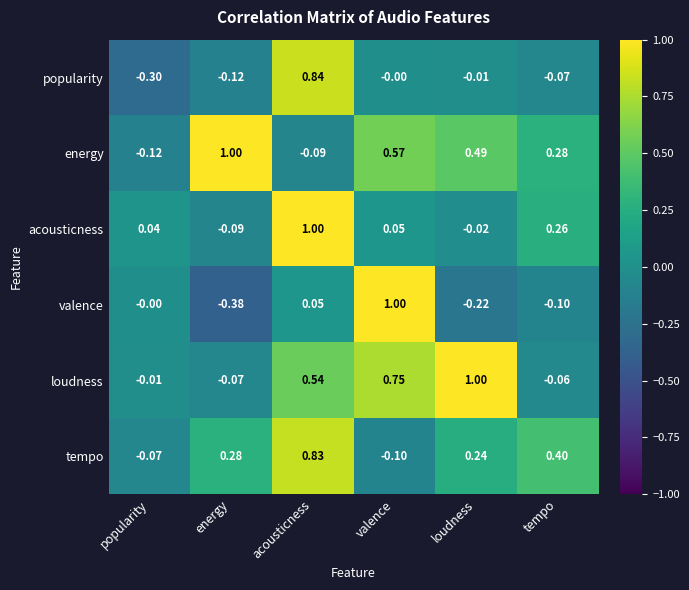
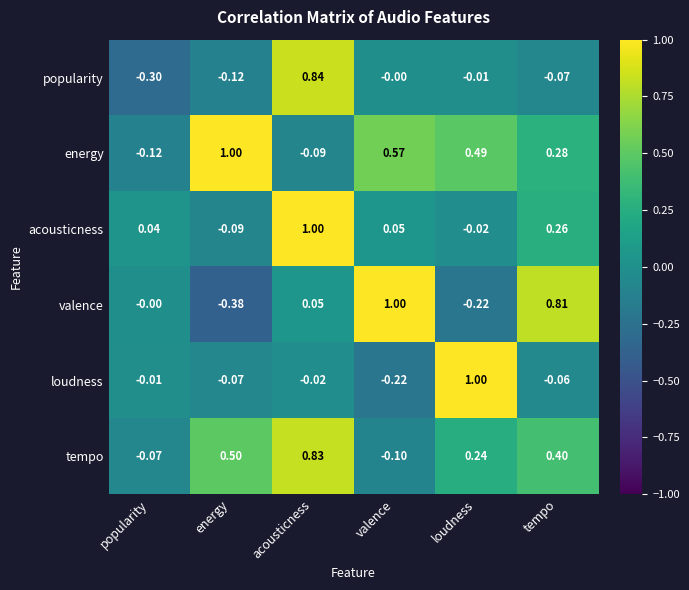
  {
    "popularity": {
      "popularity": -0.30,
      "energy": -0.12,
      "acousticness": 0.84,
      "valence": -0.00,
      "loudness": -0.01,
      "tempo": -0.07
    },
    "energy": {
      "popularity": -0.12,
      "energy": 1.00,
      "acousticness": -0.09,
      "valence": 0.57,
      "loudness": 0.49,
      "tempo": 0.28
    },
    "acousticness": {
      "popularity": 0.04,
      "energy": -0.09,
      "acousticness": 1.00,
      "valence": 0.05,
      "loudness": -0.02,
      "tempo": 0.26
    },
    "valence": {
      "popularity": -0.00,
      "energy": -0.38,
      "acousticness": 0.05,
      "valence": 1.00,
      "loudness": -0.22,
-     "tempo": -0.10
+     "tempo": 0.81
    },
    "loudness": {
      "popularity": -0.01,
      "energy": -0.07,
-     "acousticness": 0.54,
-     "valence": 0.75,
+     "acousticness": -0.02,
+     "valence": -0.22,
      "loudness": 1.00,
      "tempo": -0.06
    },
    "tempo": {
      "popularity": -0.07,
-     "energy": 0.28,
+     "energy": 0.50,
      "acousticness": 0.83,
      "valence": -0.10,
      "loudness": 0.24,
      "tempo": 0.40
    }
  }
